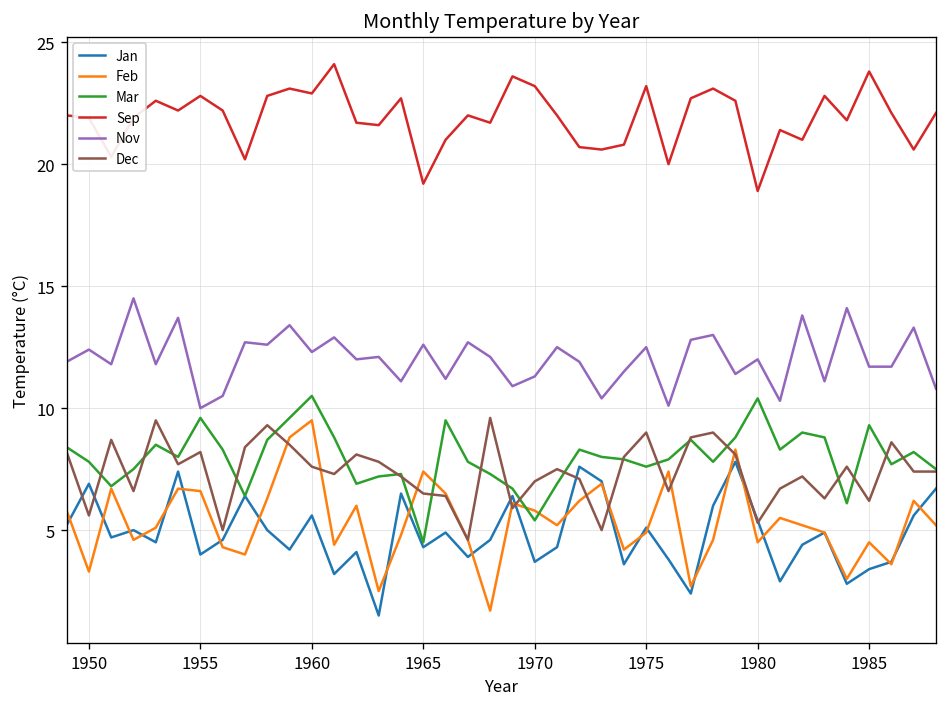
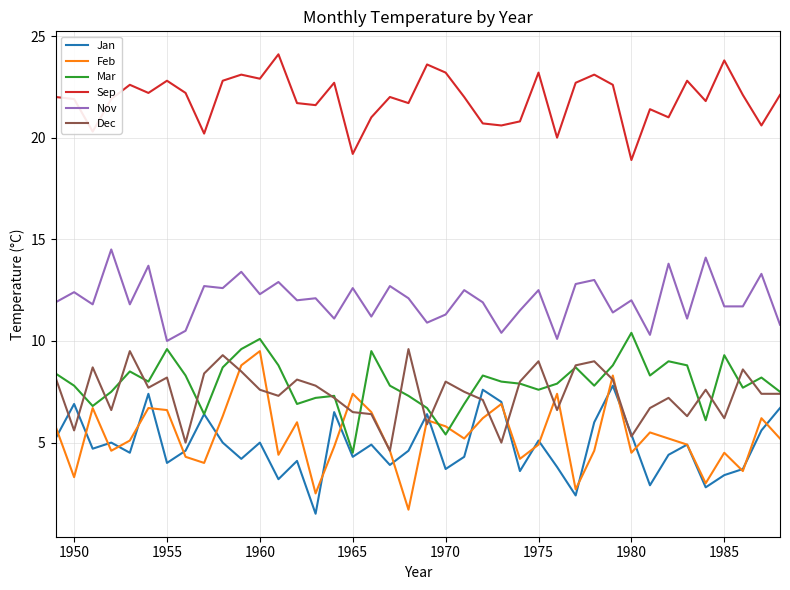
  {
    "Jan": {
      "1950": 6.9,
      "1955": 4.0,
-     "1960": 5.6,
+     "1960": 5.0,
      "1965": 4.3,
      "1970": 3.7,
      "1975": 5.1,
      "1985": 3.4
    },
    "Feb": {
      "1950": 3.3,
      "1955": 6.6,
      "1960": 9.5,
      "1965": 7.4,
      "1970": 5.8,
      "1975": 4.9,
      "1980": 4.5,
      "1985": 4.5
    },
    "Mar": {
      "1950": 7.8,
      "1955": 9.6,
-     "1960": 10.5,
+     "1960": 10.1,
      "1965": 4.5,
      "1970": 5.4,
      "1975": 7.6,
      "1980": 10.4,
      "1985": 9.3
    },
    "Sep": {
      "1955": 22.8,
      "1960": 22.9,
      "1965": 19.2,
      "1970": 23.2,
      "1975": 23.2,
      "1980": 18.9,
      "1985": 23.8
    },
    "Nov": {
      "1950": 12.4,
      "1955": 10.0,
      "1960": 12.3,
      "1965": 12.6,
      "1970": 11.3,
      "1975": 12.5,
      "1980": 12.0,
      "1985": 11.7
    },
    "Dec": {
      "1950": 5.6,
      "1955": 8.2,
      "1960": 7.6,
      "1965": 6.5,
-     "1970": 7,
+     "1970": 8,
      "1975": 9,
      "1985": 6.2
    }
  }
